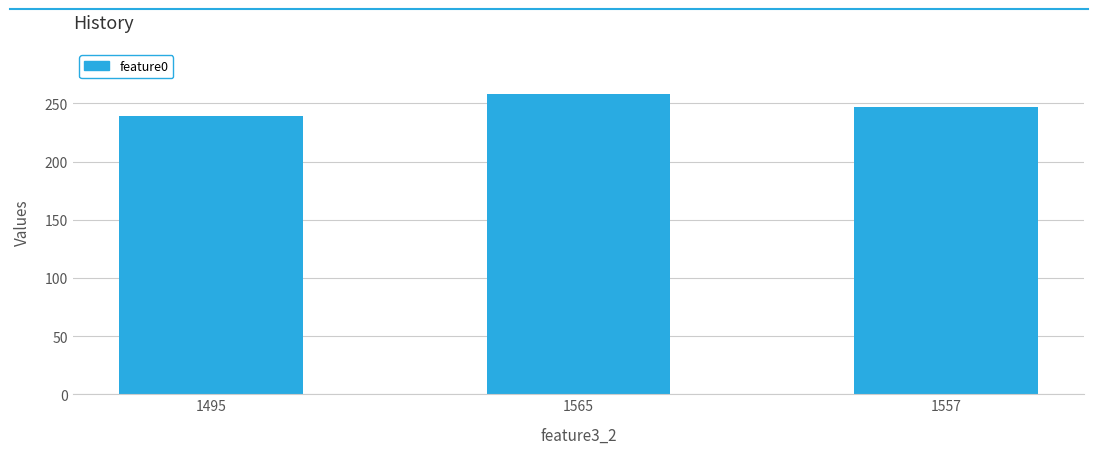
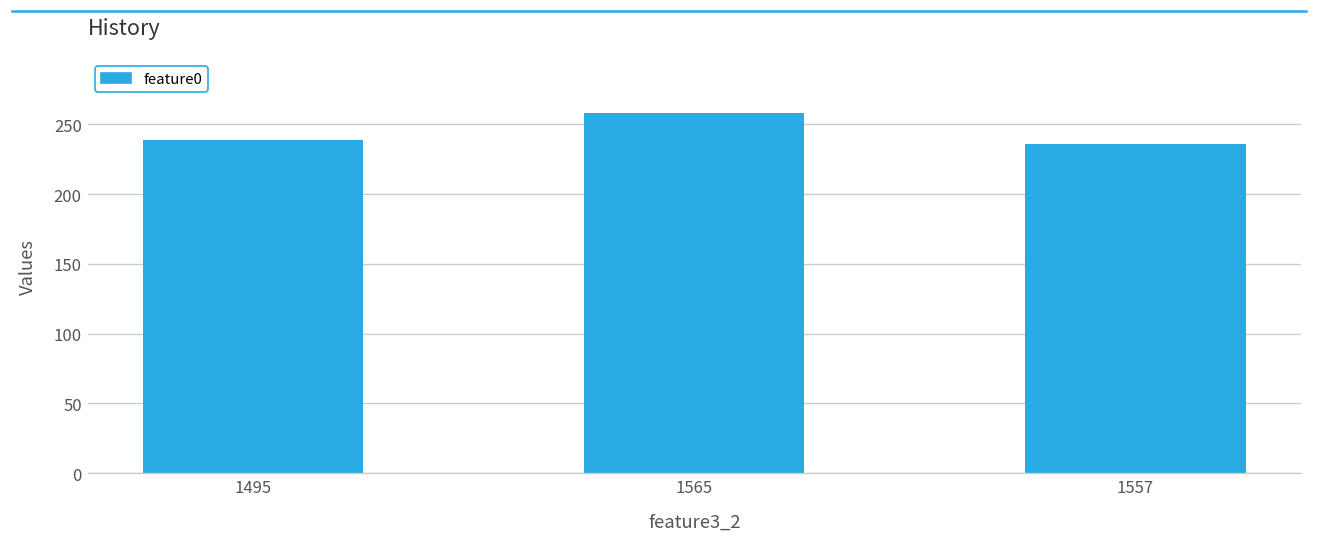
  {
    "1495": 239,
    "1565": 258,
-   "1557": 247
+   "1557": 236
  }
